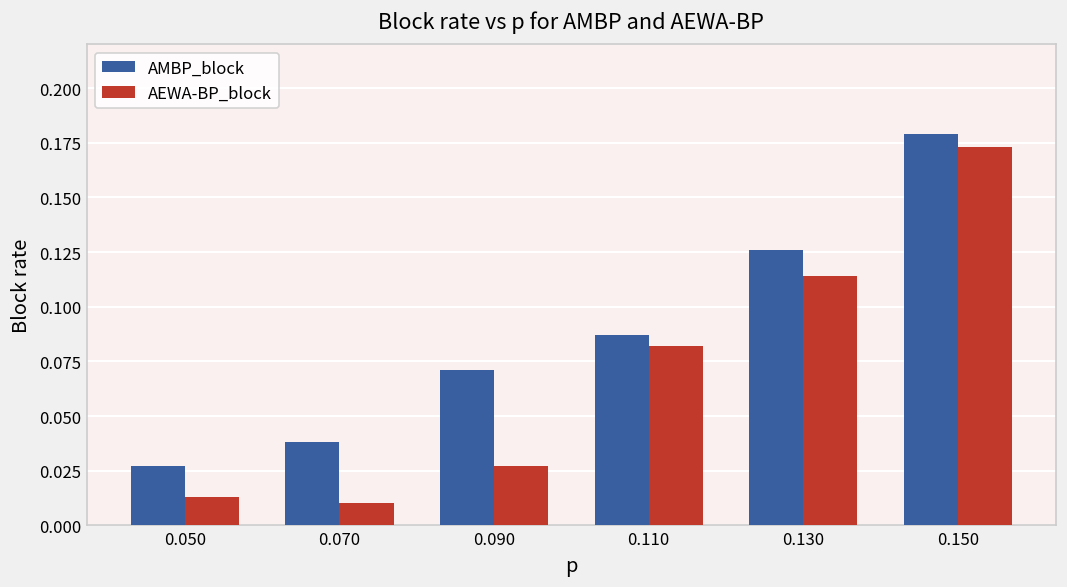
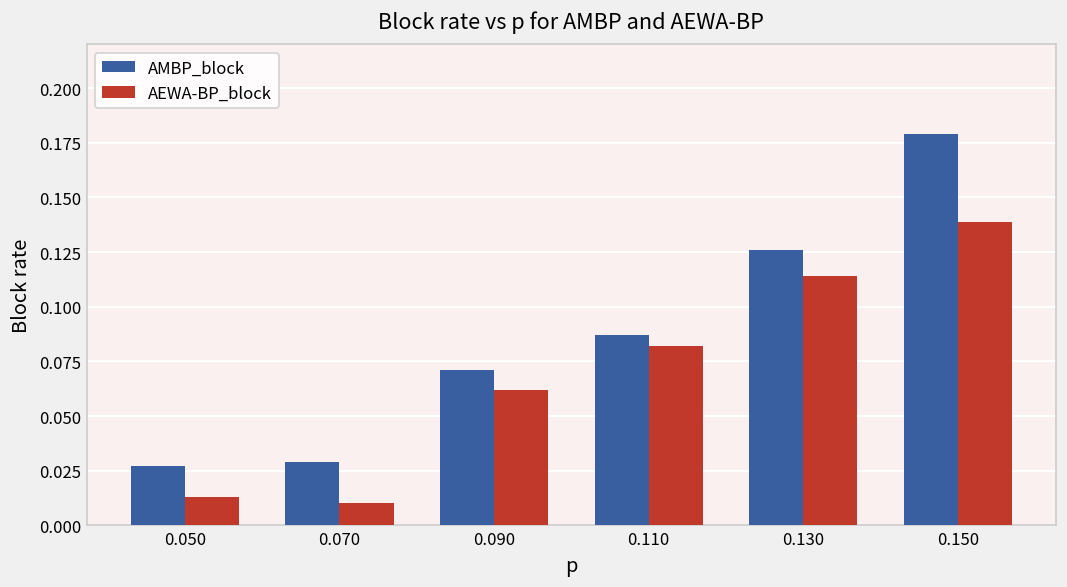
  {
    "AMBP_block": {
      "0.050": 0.027,
-     "0.070": 0.038,
+     "0.070": 0.029,
      "0.090": 0.071,
      "0.110": 0.087,
      "0.130": 0.126,
      "0.150": 0.179
    },
    "AEWA-BP_block": {
      "0.050": 0.013,
      "0.070": 0.010,
-     "0.090": 0.027,
+     "0.090": 0.062,
      "0.110": 0.082,
      "0.130": 0.114,
-     "0.150": 0.173
+     "0.150": 0.139
    }
  }
